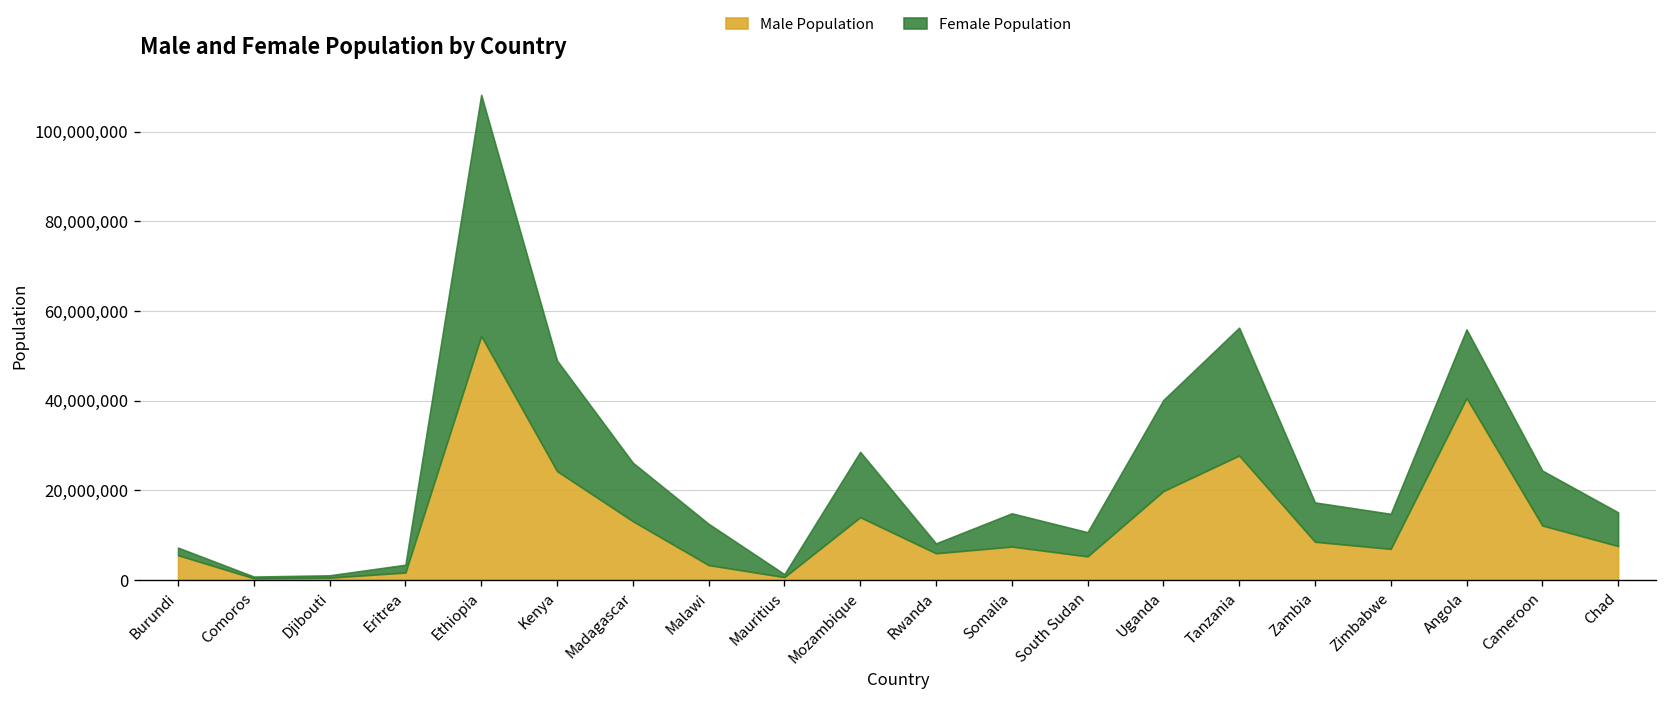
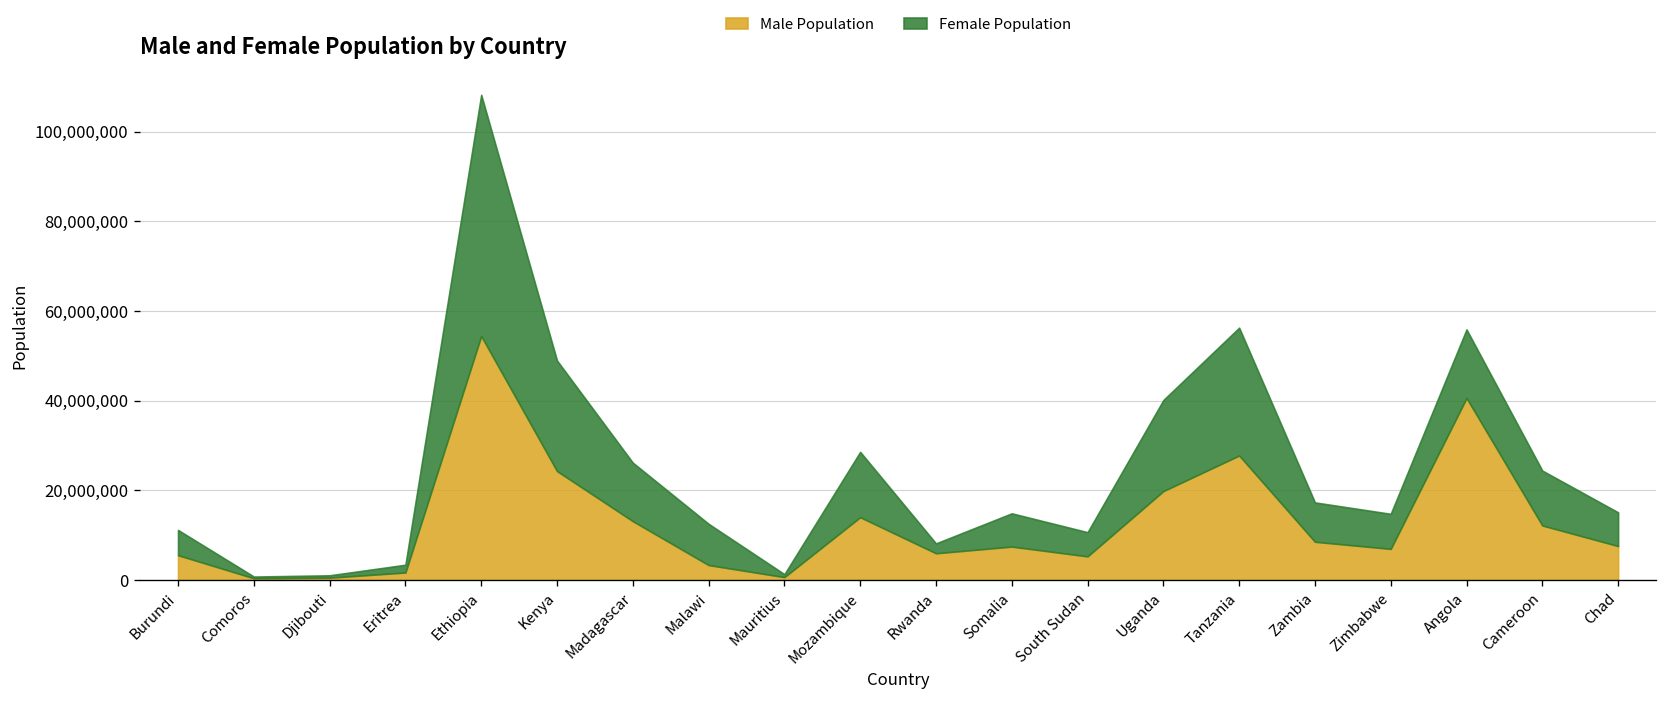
  {
    "Male Population": {
      "Burundi": "6,000,000",
      "Eritrea": "2,000,000",
      "Ethiopia": "54,000,000",
      "Kenya": "24,000,000",
      "Madagascar": "13,000,000",
      "Malawi": "3,000,000",
      "Mozambique": "14,000,000",
      "Rwanda": "6,000,000",
      "Somalia": "7,000,000",
      "South Sudan": "5,000,000",
      "Uganda": "20,000,000",
      "Tanzania": "28,000,000",
      "Zambia": "9,000,000",
      "Zimbabwe": "7,000,000",
      "Angola": "41,000,000",
      "Cameroon": "12,000,000",
      "Chad": "8,000,000"
    },
    "Female Population": {
-     "Burundi": "2,000,000",
+     "Burundi": "6,000,000",
      "Eritrea": "2,000,000",
      "Ethiopia": "54,000,000",
      "Kenya": "25,000,000",
      "Madagascar": "13,000,000",
      "Malawi": "9,000,000",
      "Mozambique": "15,000,000",
      "Rwanda": "2,000,000",
      "Somalia": "7,000,000",
      "South Sudan": "5,000,000",
      "Uganda": "20,000,000",
      "Tanzania": "29,000,000",
      "Zambia": "9,000,000",
      "Zimbabwe": "8,000,000",
      "Angola": "15,000,000",
      "Cameroon": "12,000,000",
      "Chad": "8,000,000"
    }
  }
